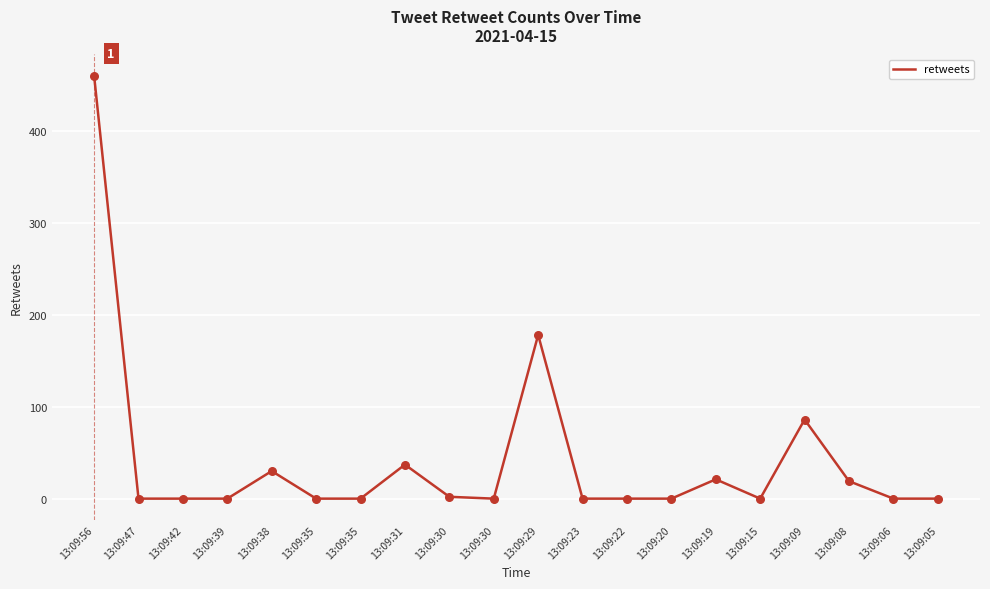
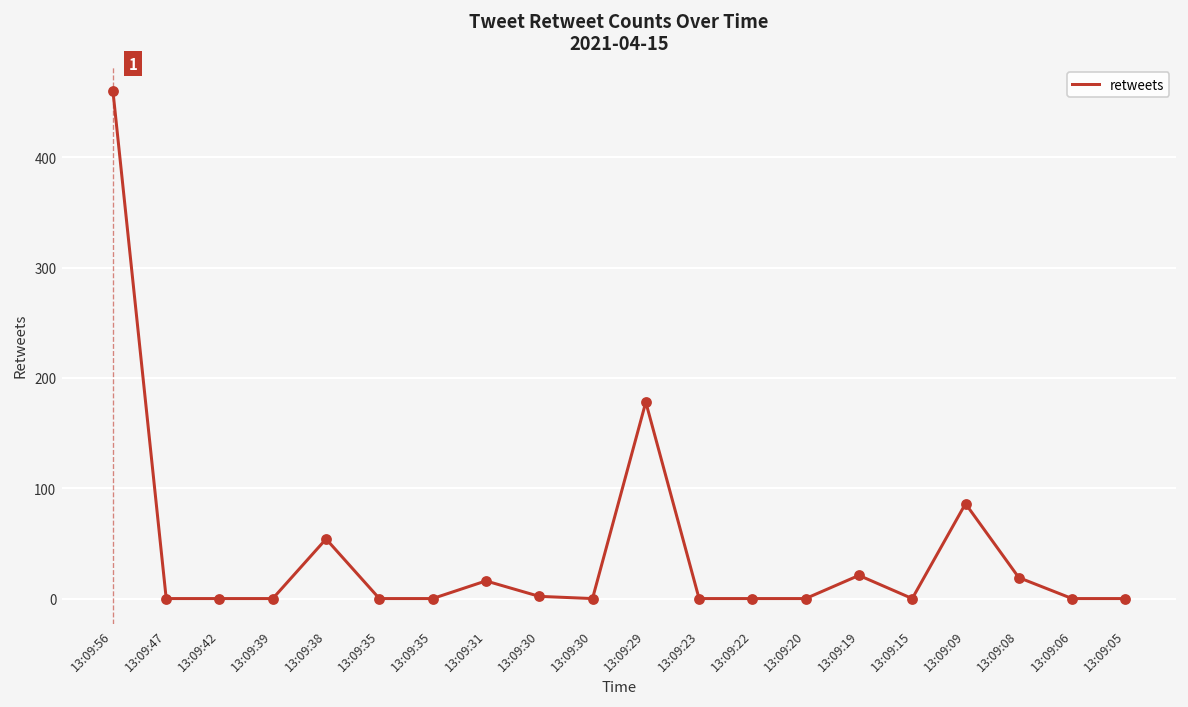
  {
    "13:09:47": 0,
    "13:09:42": 0,
    "13:09:39": 0,
-   "13:09:38": 30,
-   "13:09:31": 40,
+   "13:09:38": 50,
+   "13:09:31": 20,
    "13:09:29": 180,
    "13:09:23": 0,
    "13:09:22": 0,
    "13:09:20": 0,
    "13:09:19": 20,
    "13:09:15": 0,
    "13:09:09": 90,
    "13:09:08": 20,
    "13:09:06": 0,
    "13:09:05": 0
  }
